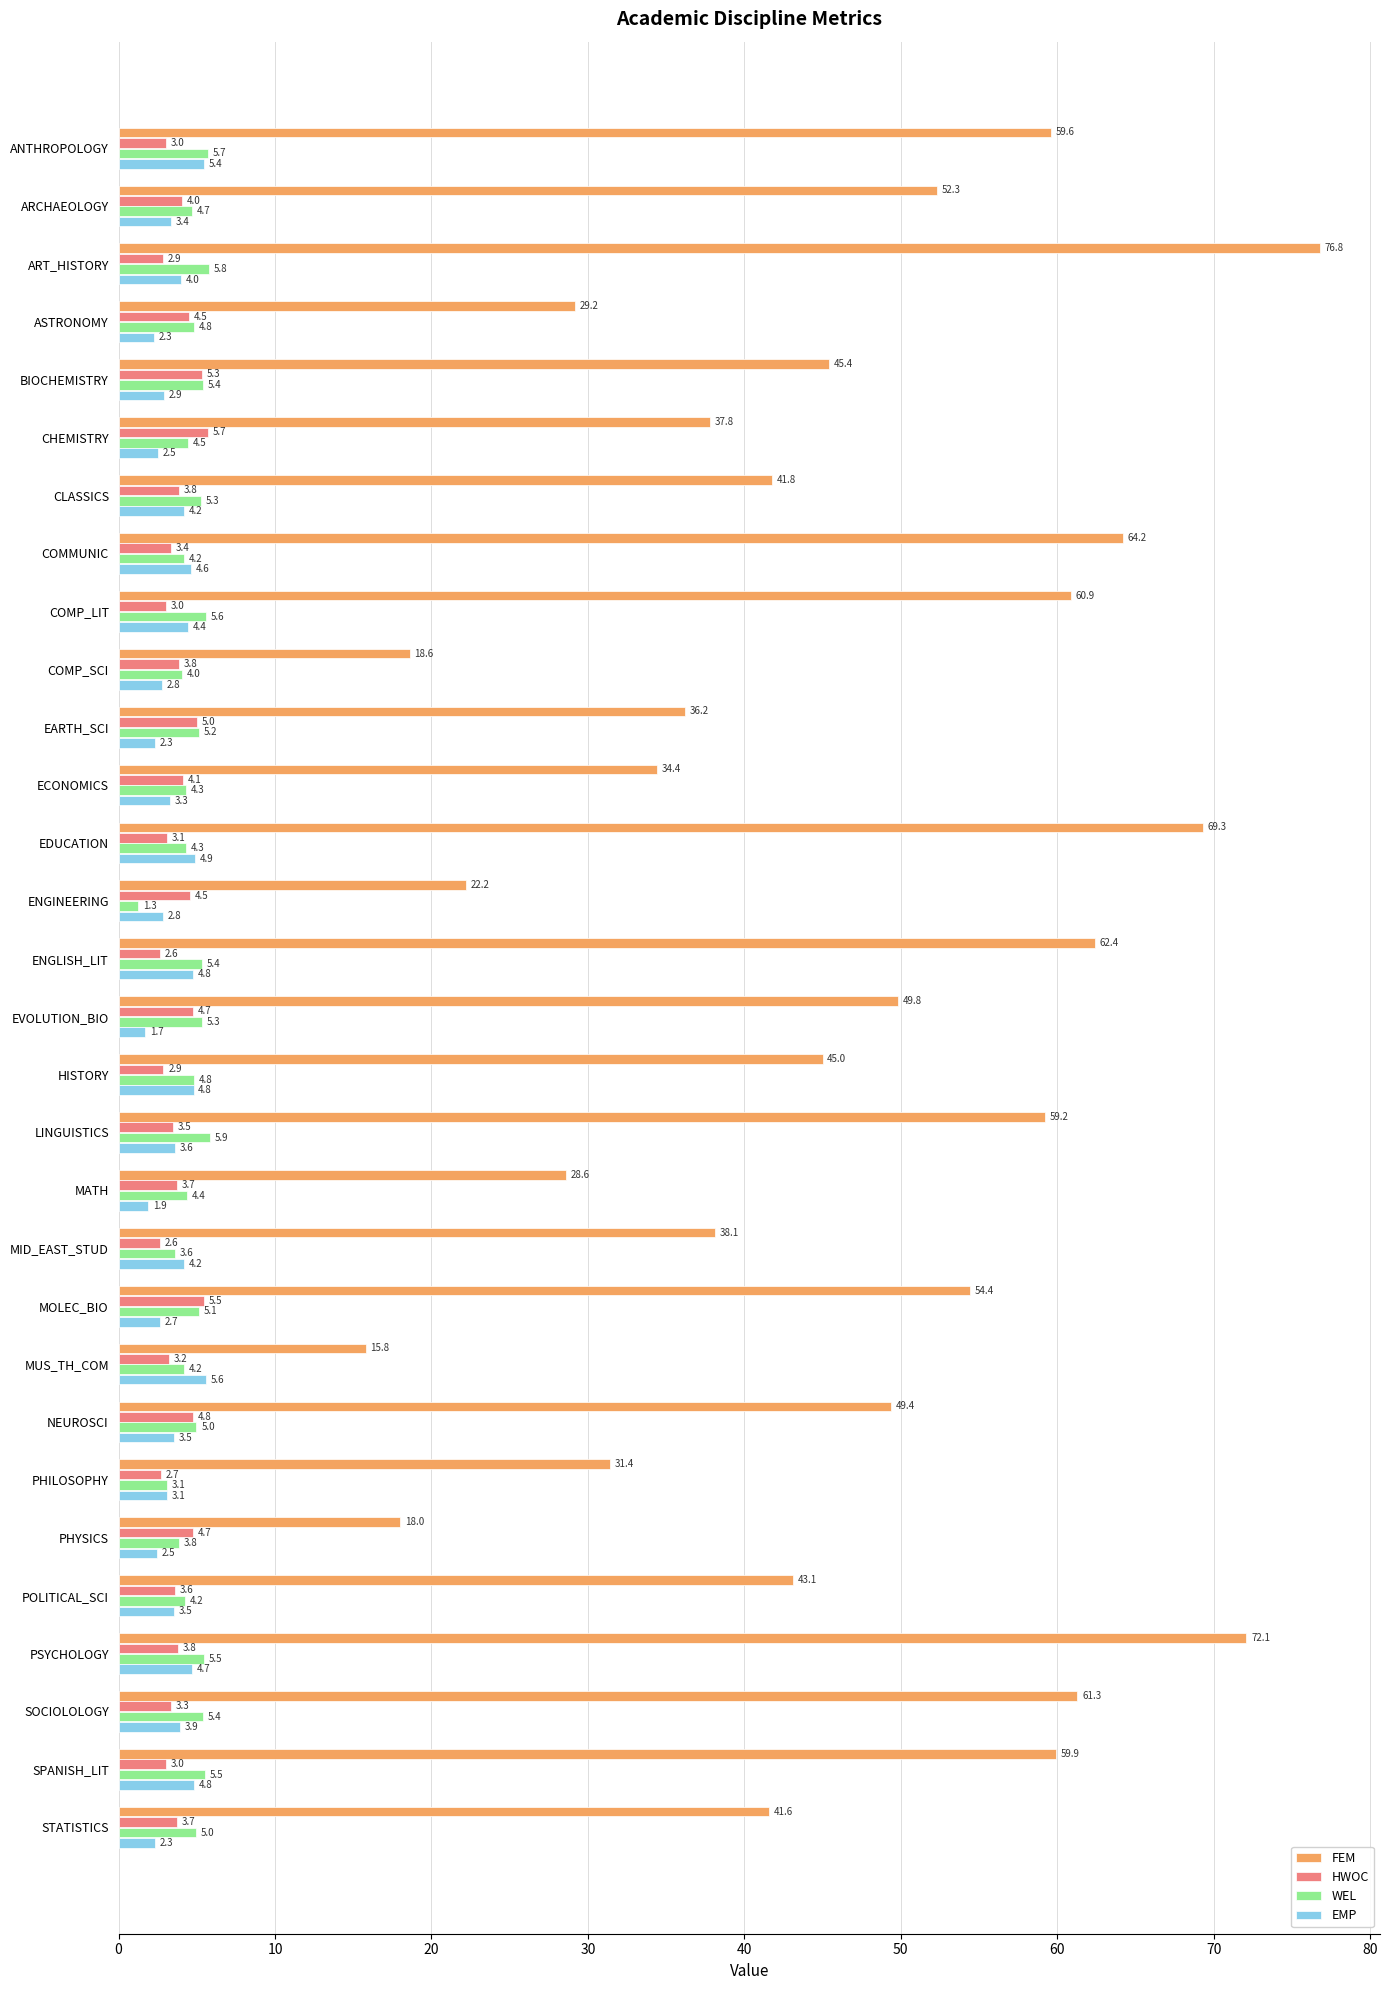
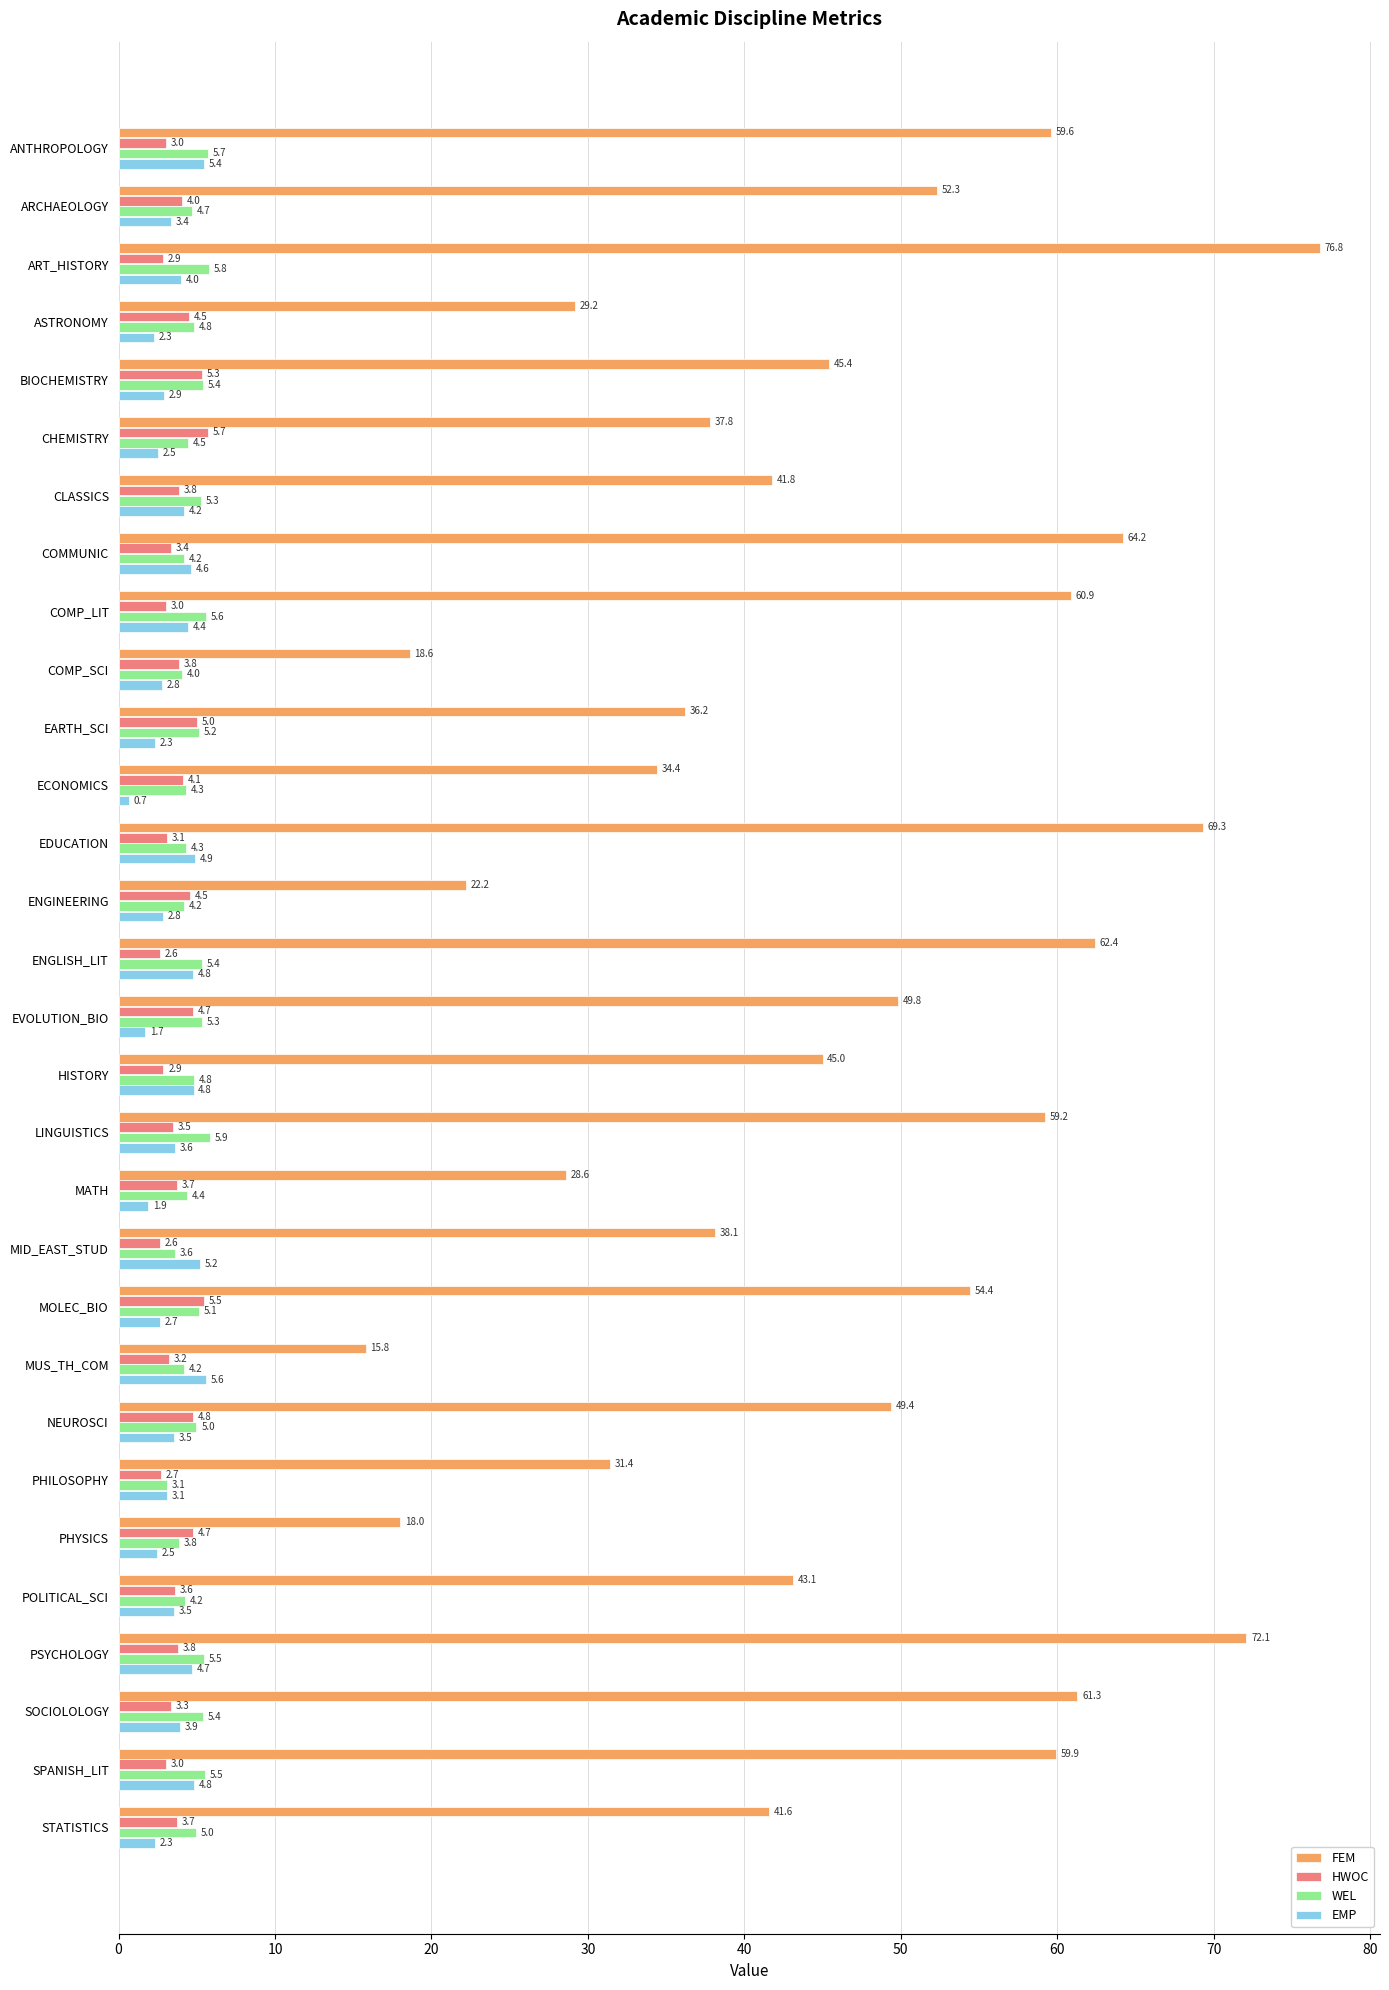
  {
    "WEL": {
      "ANTHROPOLOGY": 5.7,
      "ARCHAEOLOGY": 4.7,
      "ART_HISTORY": 5.8,
      "ASTRONOMY": 4.8,
      "BIOCHEMISTRY": 5.4,
      "CHEMISTRY": 4.5,
      "CLASSICS": 5.3,
      "COMMUNIC": 4.2,
      "COMP_LIT": 5.6,
      "COMP_SCI": 4.0,
      "EARTH_SCI": 5.2,
      "ECONOMICS": 4.3,
      "EDUCATION": 4.3,
-     "ENGINEERING": 1.3,
+     "ENGINEERING": 4.2,
      "ENGLISH_LIT": 5.4,
      "EVOLUTION_BIO": 5.3,
      "HISTORY": 4.8,
      "LINGUISTICS": 5.9,
      "MATH": 4.4,
      "MID_EAST_STUD": 3.6,
      "MOLEC_BIO": 5.1,
      "MUS_TH_COM": 4.2,
      "NEUROSCI": 5.0,
      "PHILOSOPHY": 3.1,
      "PHYSICS": 3.8,
      "POLITICAL_SCI": 4.2,
      "PSYCHOLOGY": 5.5,
      "SOCIOLOLOGY": 5.4,
      "SPANISH_LIT": 5.5,
      "STATISTICS": 5.0
    },
    "EMP": {
      "ANTHROPOLOGY": 5.4,
      "ARCHAEOLOGY": 3.4,
      "ART_HISTORY": 4.0,
      "ASTRONOMY": 2.3,
      "BIOCHEMISTRY": 2.9,
      "CHEMISTRY": 2.5,
      "CLASSICS": 4.2,
      "COMMUNIC": 4.6,
      "COMP_LIT": 4.4,
      "COMP_SCI": 2.8,
      "EARTH_SCI": 2.3,
-     "ECONOMICS": 3.3,
+     "ECONOMICS": 0.7,
      "EDUCATION": 4.9,
      "ENGINEERING": 2.8,
      "ENGLISH_LIT": 4.8,
      "EVOLUTION_BIO": 1.7,
      "HISTORY": 4.8,
      "LINGUISTICS": 3.6,
      "MATH": 1.9,
-     "MID_EAST_STUD": 4.2,
+     "MID_EAST_STUD": 5.2,
      "MOLEC_BIO": 2.7,
      "MUS_TH_COM": 5.6,
      "NEUROSCI": 3.5,
      "PHILOSOPHY": 3.1,
      "PHYSICS": 2.5,
      "POLITICAL_SCI": 3.5,
      "PSYCHOLOGY": 4.7,
      "SOCIOLOLOGY": 3.9,
      "SPANISH_LIT": 4.8,
      "STATISTICS": 2.3
    }
  }
